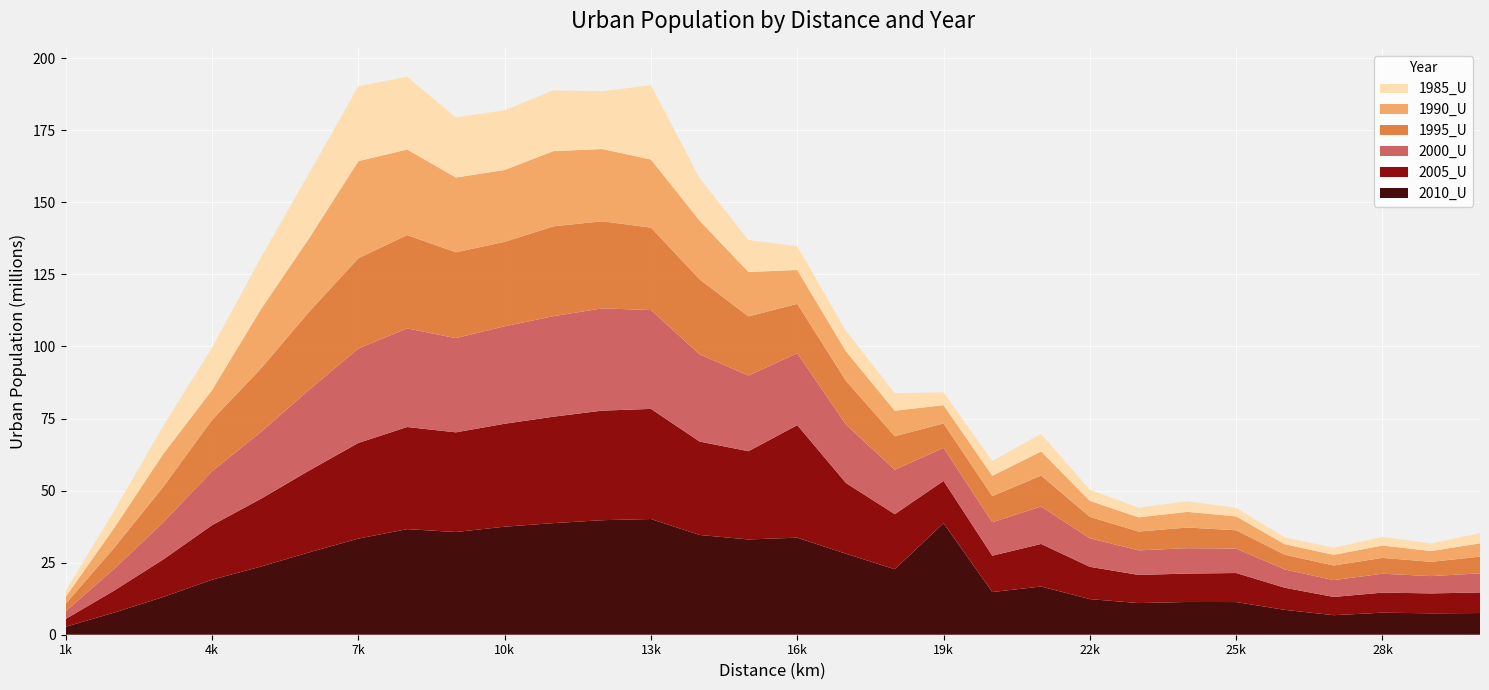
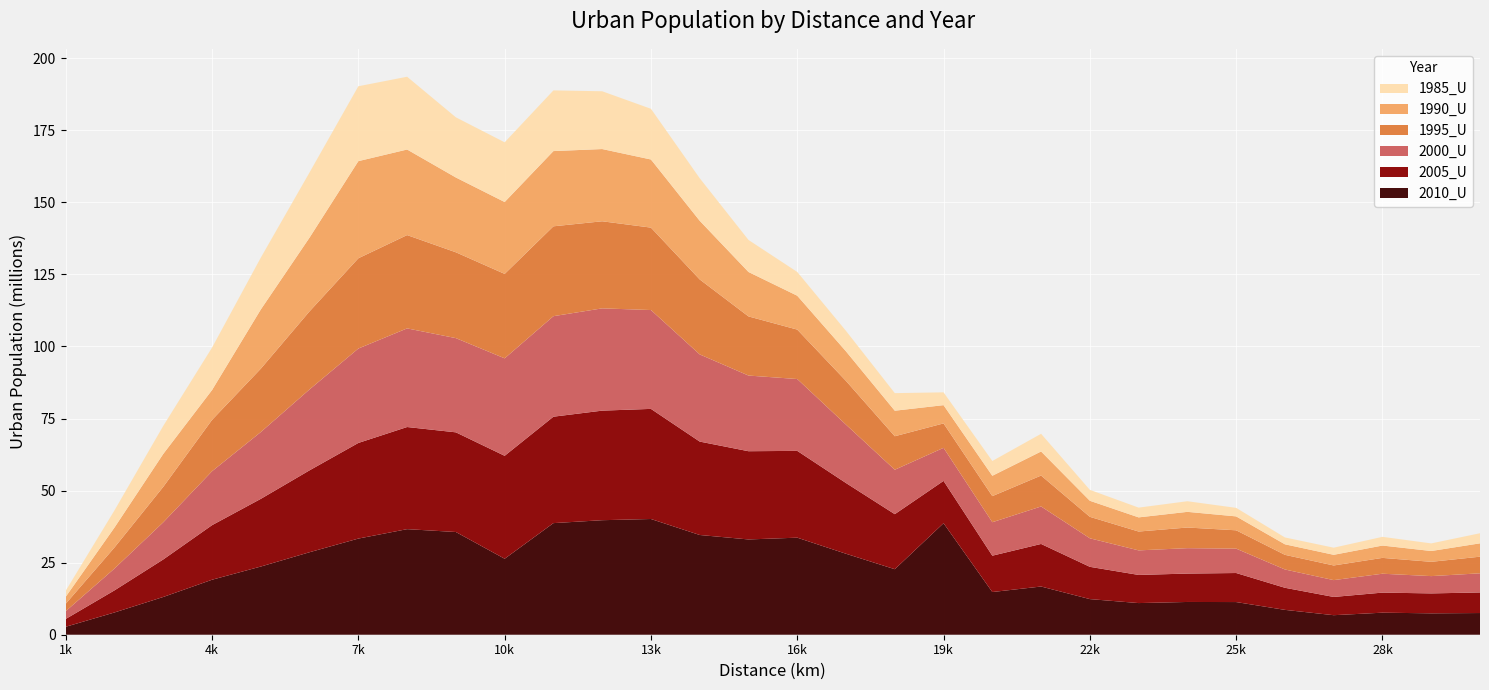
  {
    "2010_U": {
      "1k": 3,
      "4k": 19,
      "7k": 33,
-     "10k": 37,
+     "10k": 26,
      "13k": 40,
      "16k": 34,
      "19k": 39,
      "22k": 12,
      "25k": 11,
      "28k": 8
    },
    "2005_U": {
      "1k": 3,
      "4k": 19,
      "7k": 33,
      "10k": 36,
      "13k": 38,
-     "16k": 39,
+     "16k": 30,
      "19k": 15,
      "22k": 11,
      "25k": 10,
      "28k": 7
    },
    "1990_U": {
      "1k": 2,
      "4k": 10,
      "7k": 34,
      "10k": 25,
      "13k": 24,
      "16k": 12,
      "19k": 6,
      "22k": 6,
      "25k": 5,
      "28k": 4
    },
    "1985_U": {
      "1k": 2,
      "4k": 15,
      "7k": 26,
      "10k": 21,
-     "13k": 26,
+     "13k": 18,
      "16k": 8,
      "19k": 4,
      "22k": 4,
      "25k": 3,
      "28k": 3
    }
  }
